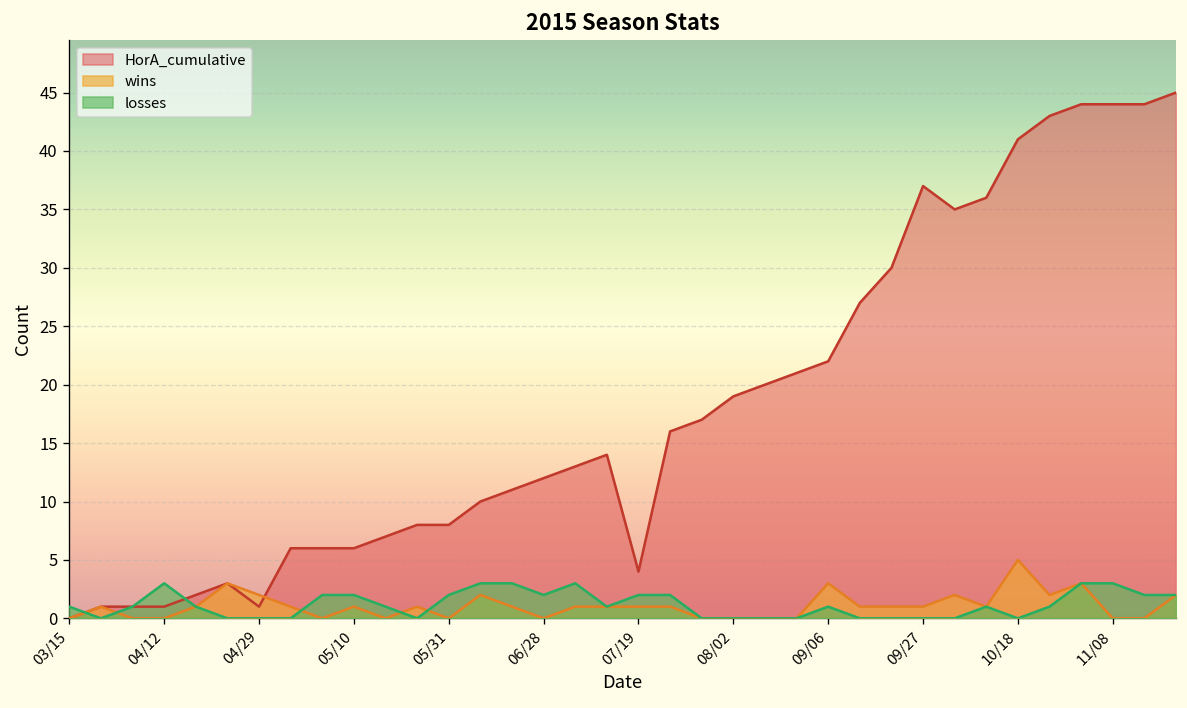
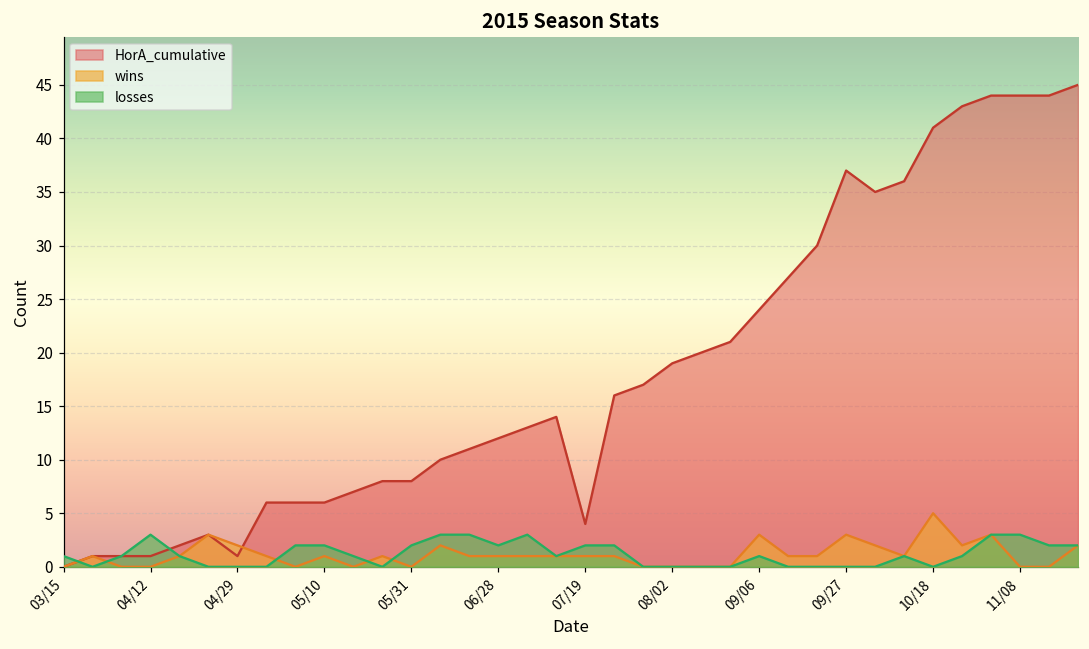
  {
    "HorA_cumulative": {
      "04/12": 1,
      "04/29": 1,
      "05/10": 6,
      "05/31": 8,
      "06/28": 12,
      "07/19": 4,
      "08/02": 19,
-     "09/06": 22,
+     "09/06": 24,
      "09/27": 37,
      "10/18": 41,
      "11/08": 44
    },
    "wins": {
      "04/12": 0,
      "04/29": 2,
      "05/10": 1,
      "05/31": 0,
-     "06/28": 0,
+     "06/28": 1,
      "07/19": 1,
      "09/06": 3,
-     "09/27": 1,
+     "09/27": 3,
      "10/18": 5,
      "11/08": 0
    },
    "losses": {
      "03/15": 1,
      "04/12": 3,
      "04/29": 0,
      "05/10": 2,
      "05/31": 2,
      "06/28": 2,
      "07/19": 2,
      "09/06": 1,
      "09/27": 0,
      "10/18": 0,
      "11/08": 3
    }
  }
